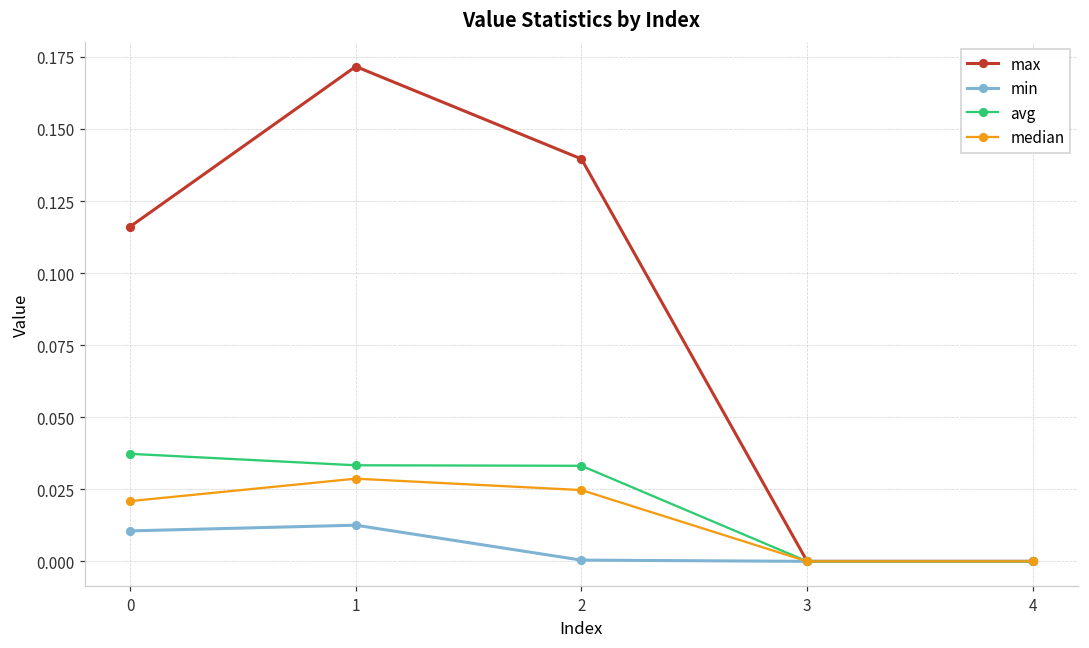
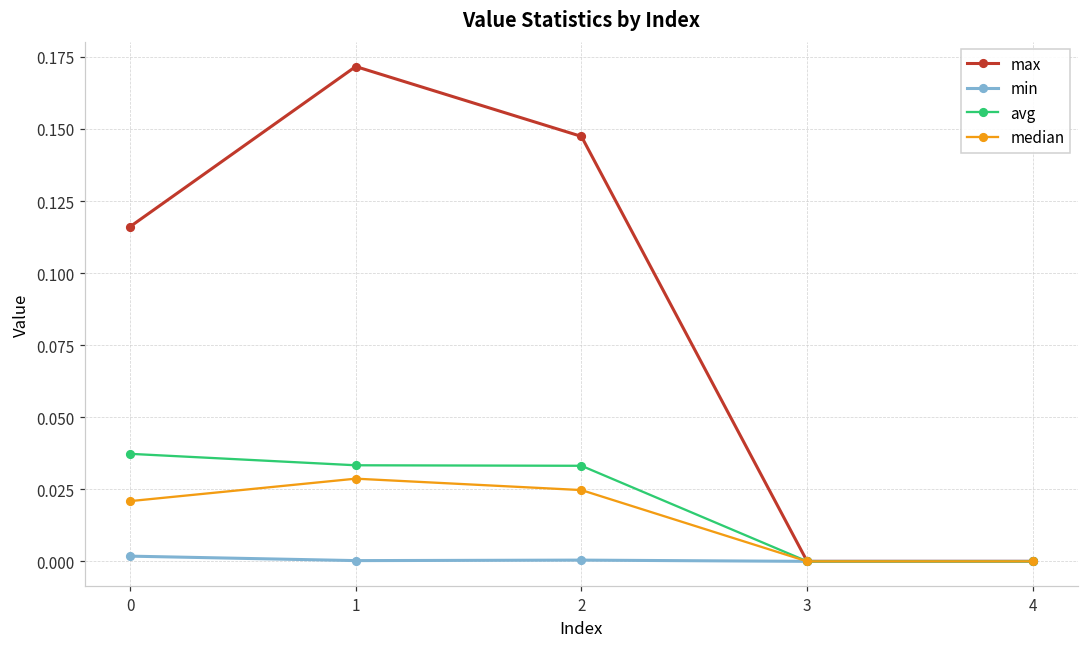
  {
    "max": {
      "0": 0.116,
      "1": 0.172,
-     "2": 0.140
+     "2": 0.147
    },
    "min": {
-     "0": 0.011,
-     "1": 0.013,
+     "0": 0.002,
+     "1": 0.000,
      "2": 0.000
    },
    "avg": {
      "0": 0.037,
      "1": 0.033,
      "2": 0.033
    },
    "median": {
      "0": 0.021,
      "1": 0.029,
      "2": 0.025
    }
  }
